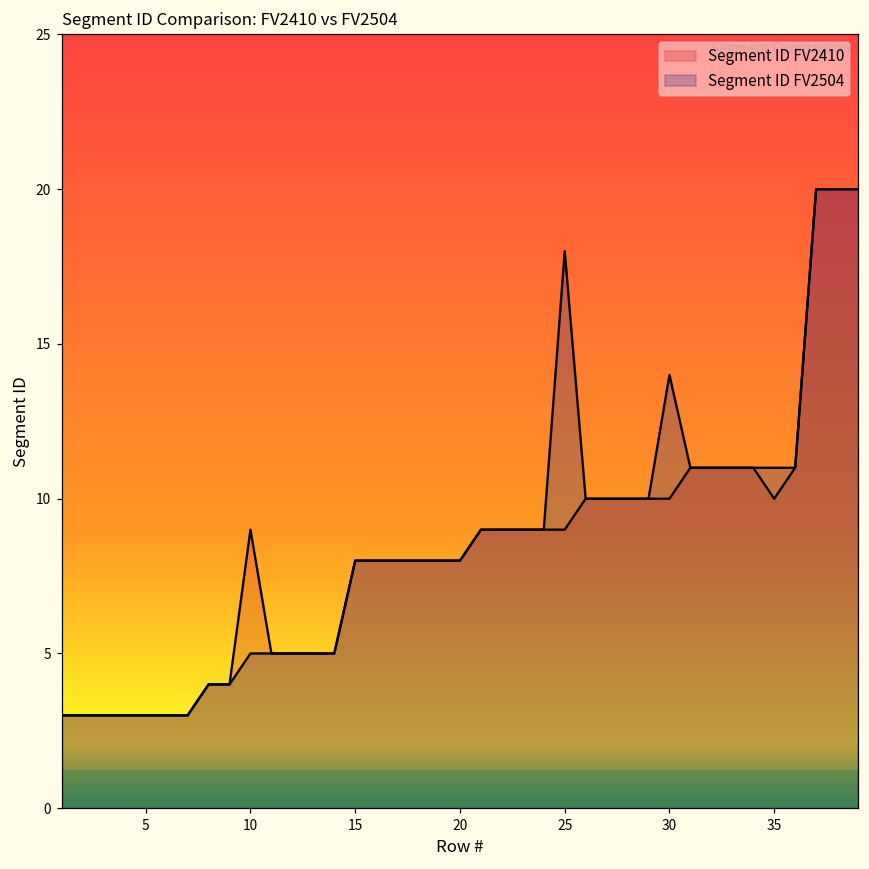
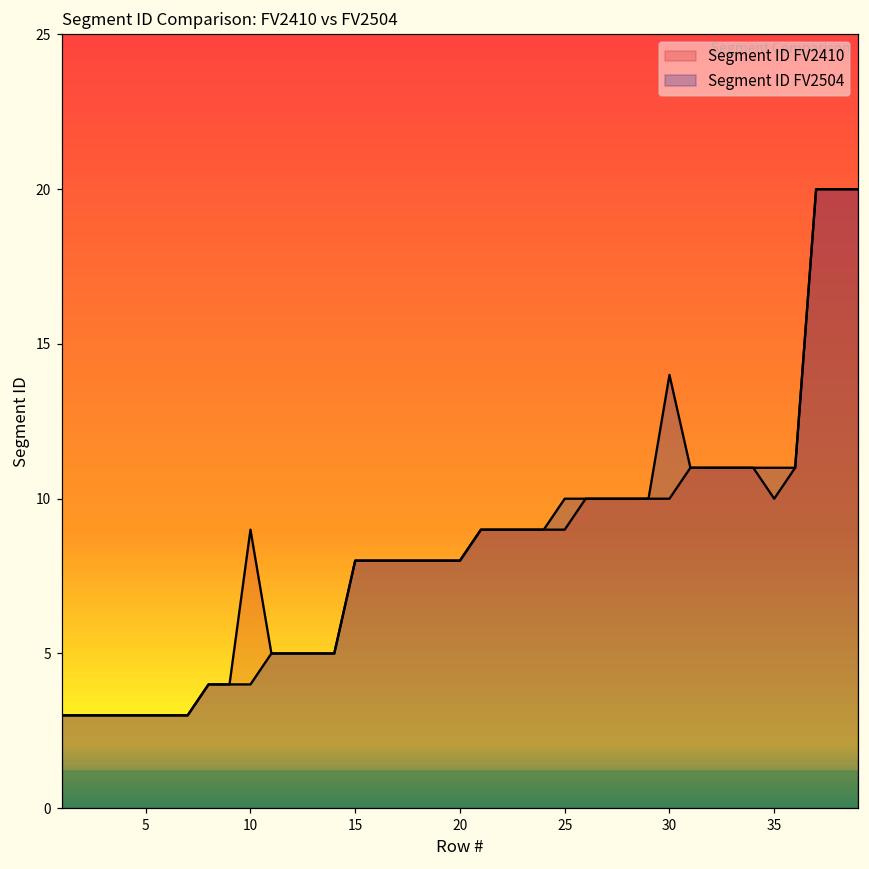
  {
    "Segment ID FV2410": {
      "10": 9,
      "25": 9,
      "30": 10,
      "35": 10
    },
    "Segment ID FV2504": {
-     "10": 5,
-     "25": 18,
+     "10": 4,
+     "25": 10,
      "30": 14,
      "35": 11
    }
  }
